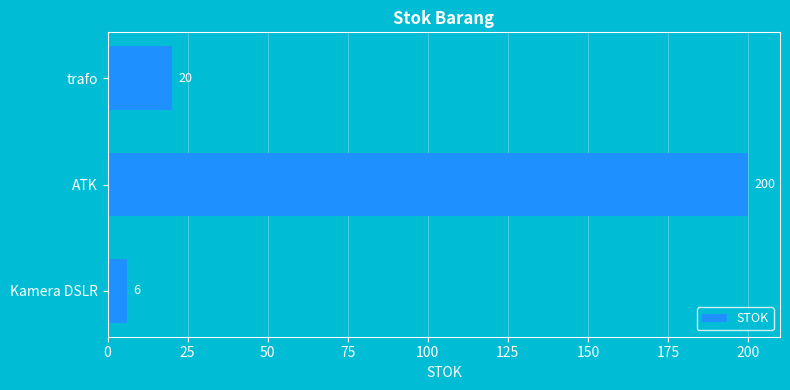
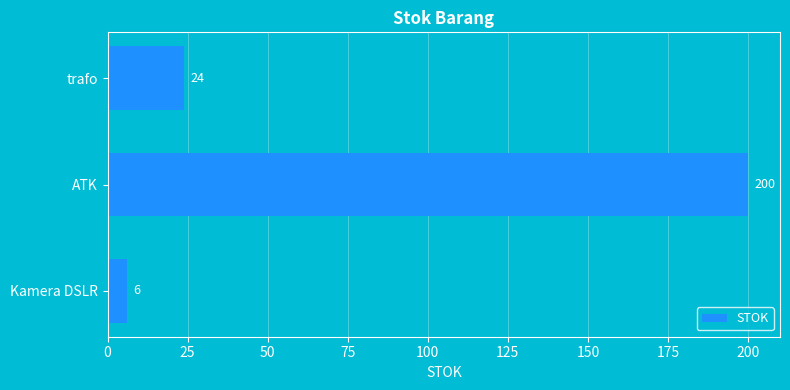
  {
-   "trafo": 20,
+   "trafo": 24,
    "ATK": 200,
    "Kamera DSLR": 6
  }
